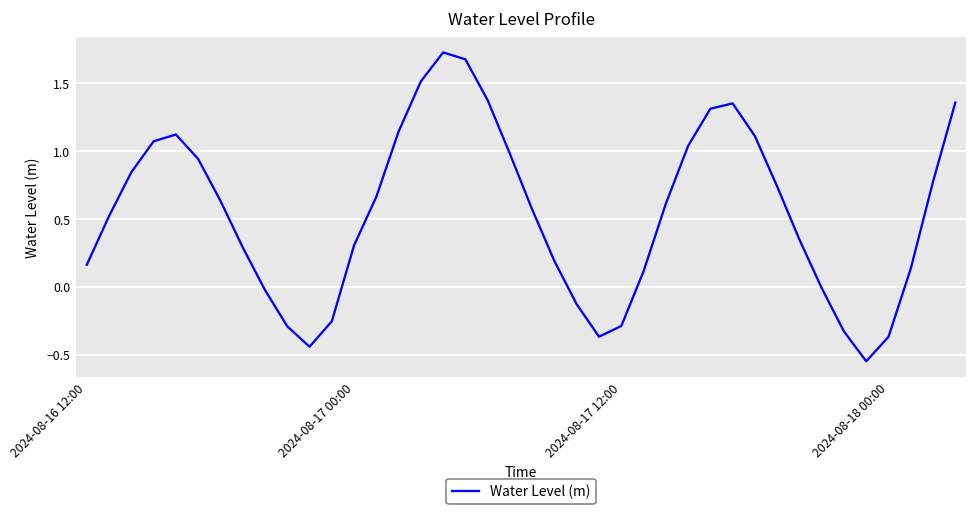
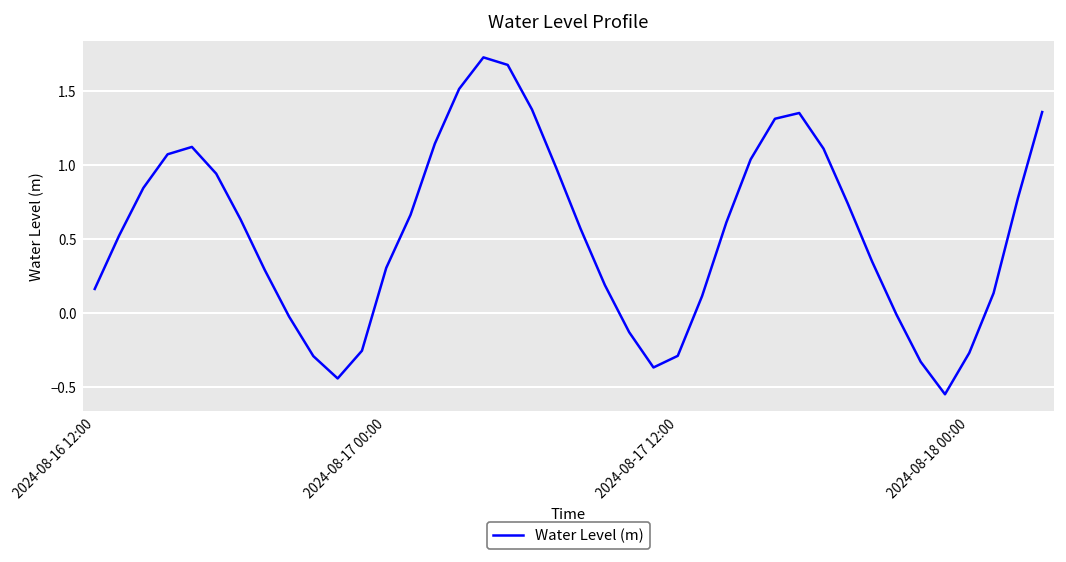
  {
    "2024-08-16 12:00": 0.16,
    "2024-08-17 00:00": 0.31,
    "2024-08-17 12:00": -0.29,
-   "2024-08-18 00:00": -0.37
+   "2024-08-18 00:00": -0.27
  }
